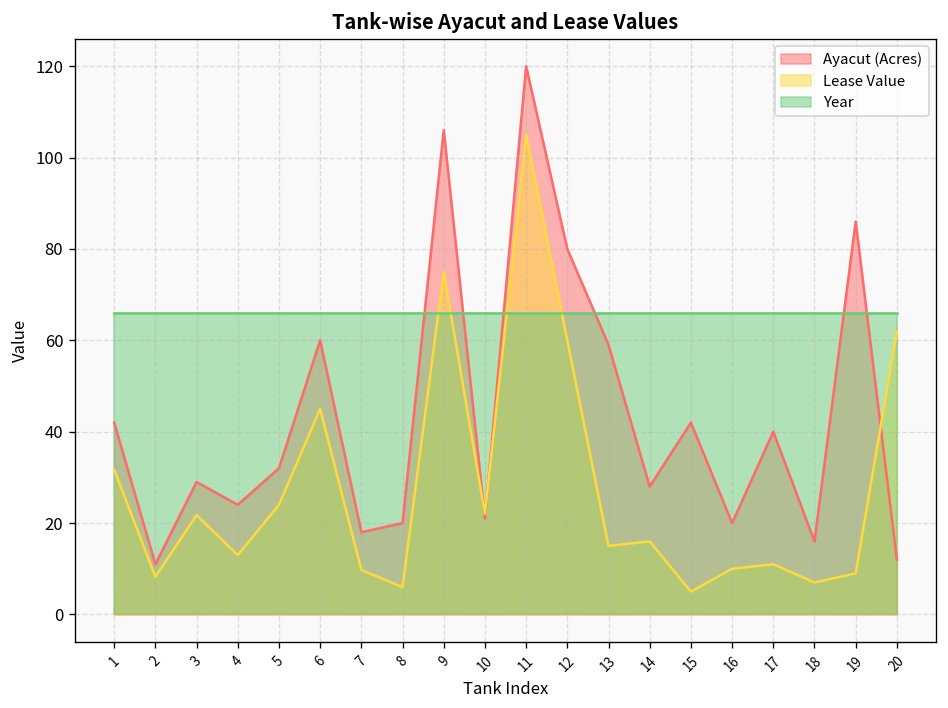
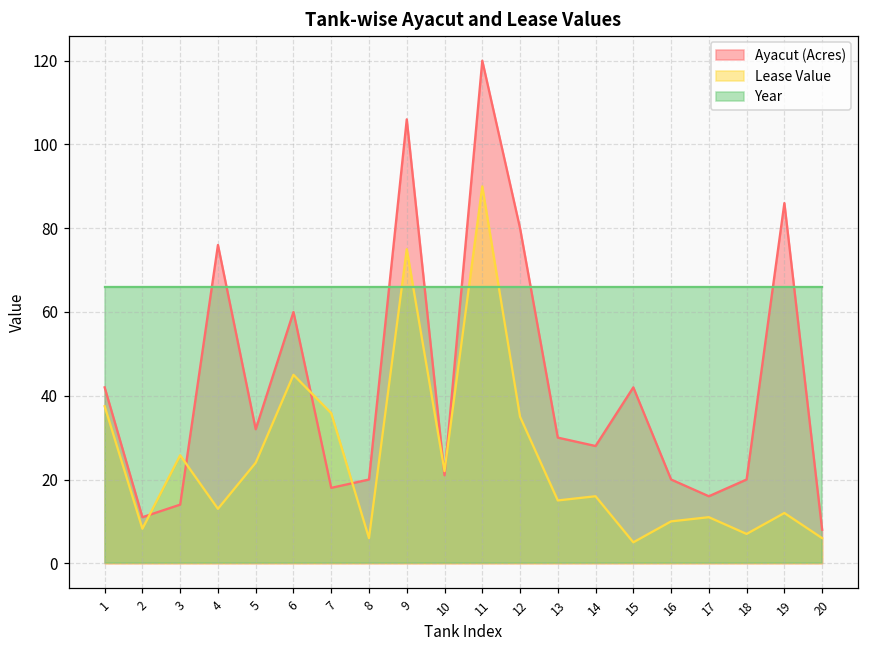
  {
    "Ayacut (Acres)": {
      "1": 42,
      "2": 11,
-     "3": 29,
-     "4": 24,
+     "3": 14,
+     "4": 76,
      "5": 32,
      "6": 60,
      "7": 18,
      "8": 20,
      "9": 106,
      "10": 21,
      "11": 120,
      "12": 80,
-     "13": 59,
+     "13": 30,
      "14": 28,
      "15": 42,
      "16": 20,
-     "17": 40,
-     "18": 16,
+     "17": 16,
+     "18": 20,
      "19": 86,
-     "20": 12
+     "20": 8
    },
    "Lease Value": {
-     "1": 32,
+     "1": 38,
      "2": 8,
-     "3": 22,
+     "3": 26,
      "4": 13,
      "5": 24,
      "6": 45,
-     "7": 10,
+     "7": 36,
      "8": 6,
      "9": 75,
      "10": 22,
-     "11": 105,
-     "12": 60,
+     "11": 90,
+     "12": 35,
      "13": 15,
      "14": 16,
      "15": 5,
      "16": 10,
      "17": 11,
      "18": 7,
-     "19": 9,
-     "20": 62
+     "19": 12,
+     "20": 6
    },
    "Year": {
      "1": 66,
      "2": 66,
      "3": 66,
      "4": 66,
      "5": 66,
      "6": 66,
      "7": 66,
      "8": 66,
      "9": 66,
      "10": 66,
      "11": 66,
      "12": 66,
      "13": 66,
      "14": 66,
      "15": 66,
      "16": 66,
      "17": 66,
      "18": 66,
      "19": 66,
      "20": 66
    }
  }
